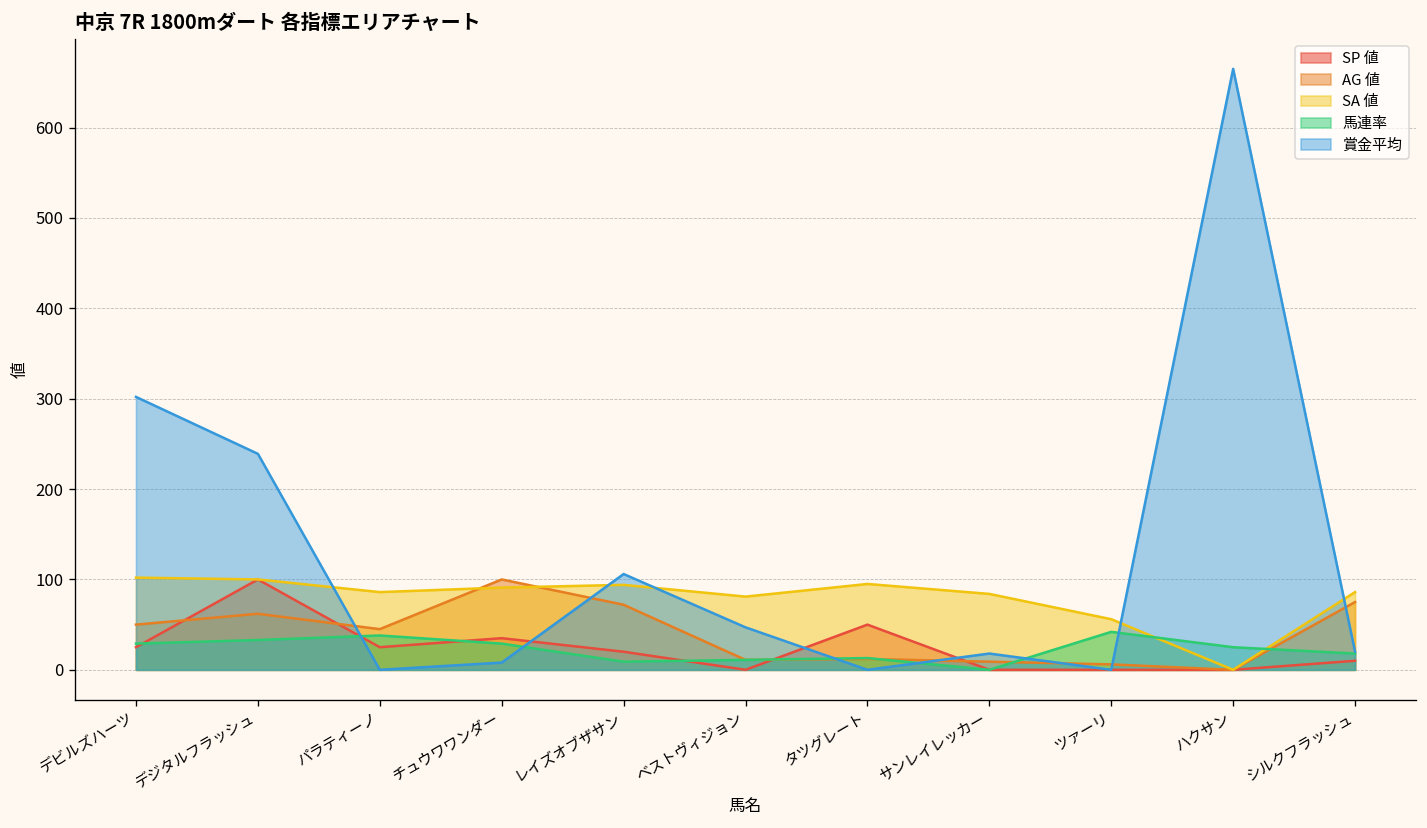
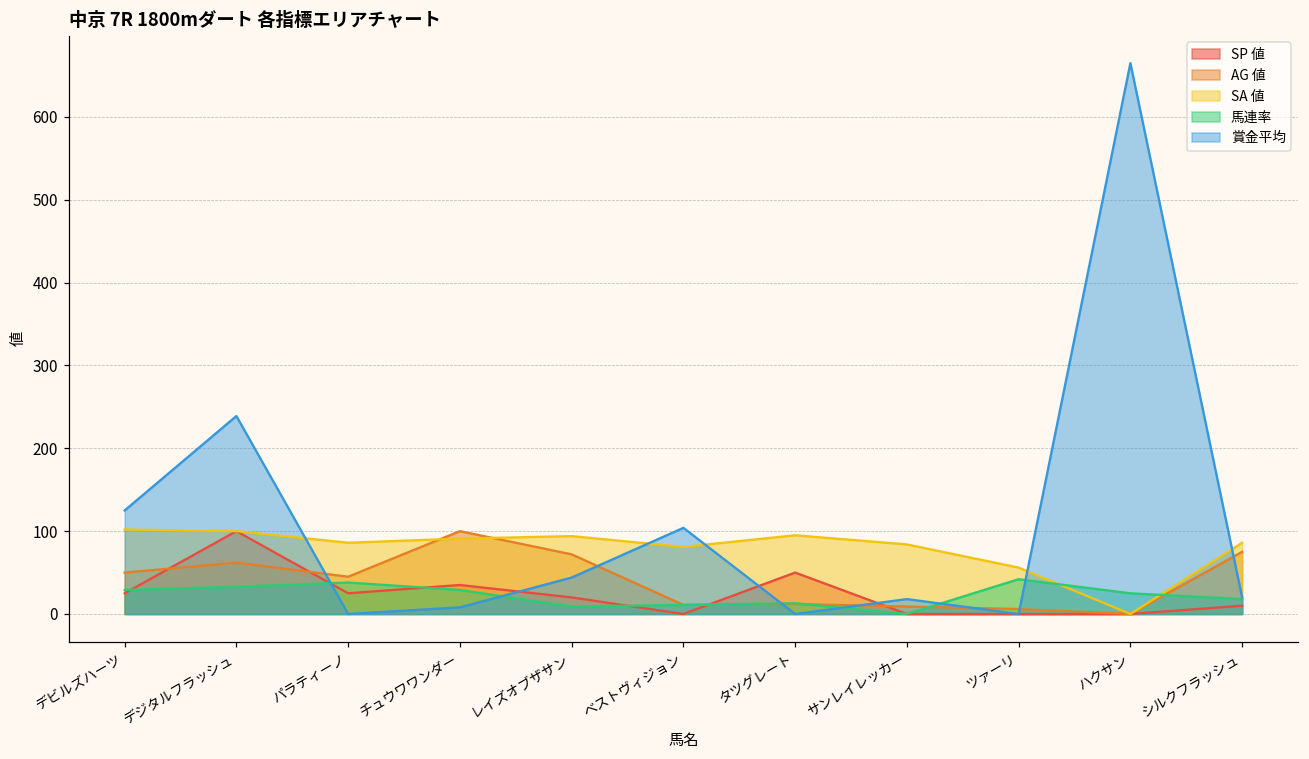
  {
    "馬連率": {
      "デビルズハーツ": 30,
      "デジタルフラッシュ": 30,
      "パラティーノ": 40,
      "チュウワワンダー": 30,
      "レイズオブザサン": 10,
      "ツァーリ": 40,
      "ハクサン": 30
    },
    "賞金平均": {
-     "デビルズハーツ": 300,
+     "デビルズハーツ": 130,
      "デジタルフラッシュ": 240,
      "パラティーノ": 0,
      "チュウワワンダー": 10,
-     "レイズオブザサン": 110,
-     "ベストヴィジョン": 50,
+     "レイズオブザサン": 40,
+     "ベストヴィジョン": 100,
      "タツグレート": 0,
      "サンレイレッカー": 20,
      "ハクサン": 670
    }
  }
